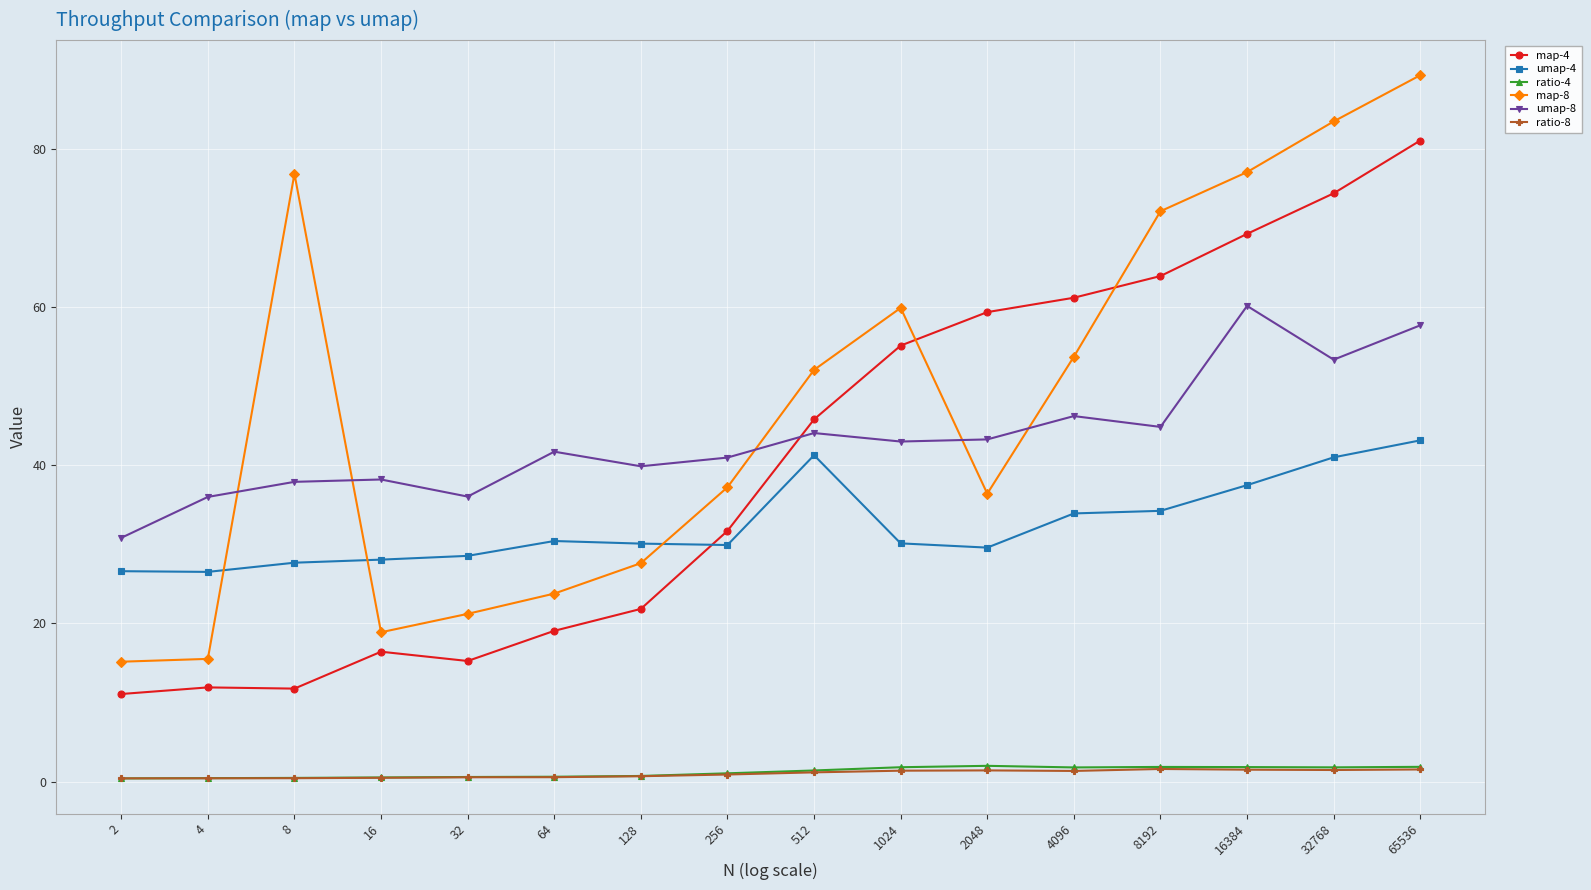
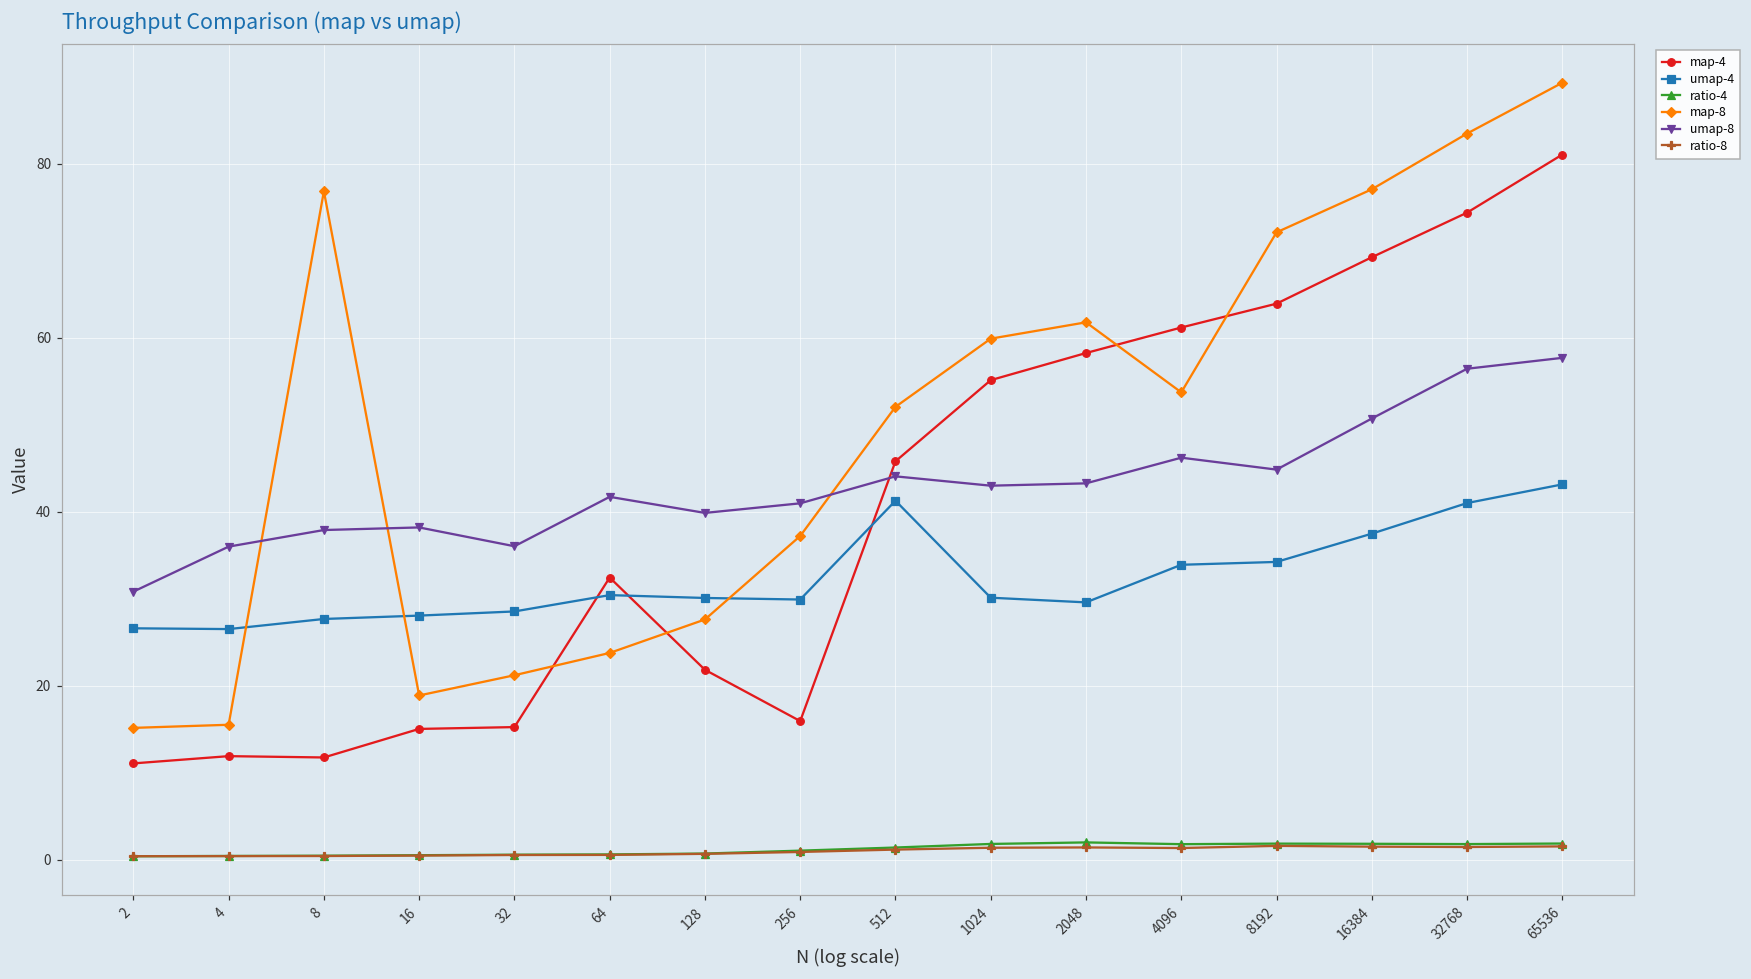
  {
    "map-4": {
      "2": 11,
      "4": 12,
      "8": 12,
-     "16": 16,
+     "16": 15,
      "32": 15,
-     "64": 19,
+     "64": 32,
      "128": 22,
-     "256": 32,
+     "256": 16,
      "512": 46,
      "1024": 55,
-     "2048": 59,
+     "2048": 58,
      "4096": 61,
      "8192": 64,
      "16384": 69,
      "32768": 74,
      "65536": 81
    },
    "umap-4": {
      "2": 27,
      "4": 27,
      "8": 28,
      "16": 28,
      "32": 29,
      "64": 30,
      "128": 30,
      "256": 30,
      "512": 41,
      "1024": 30,
      "2048": 30,
      "4096": 34,
      "8192": 34,
      "16384": 37,
      "32768": 41,
      "65536": 43
    },
    "ratio-4": {
      "1024": 2,
      "2048": 2,
      "4096": 2,
      "16384": 2,
      "32768": 2,
      "65536": 2
    },
    "map-8": {
      "2": 15,
      "4": 16,
      "8": 77,
      "16": 19,
      "32": 21,
      "64": 24,
      "128": 28,
      "256": 37,
      "512": 52,
      "1024": 60,
-     "2048": 36,
+     "2048": 62,
      "4096": 54,
      "8192": 72,
      "16384": 77,
      "32768": 83,
      "65536": 89
    },
    "umap-8": {
      "2": 31,
      "4": 36,
      "8": 38,
      "16": 38,
      "32": 36,
      "64": 42,
      "128": 40,
      "256": 41,
      "512": 44,
      "1024": 43,
      "2048": 43,
      "4096": 46,
      "8192": 45,
-     "16384": 60,
-     "32768": 53,
+     "16384": 51,
+     "32768": 56,
      "65536": 58
    },
    "ratio-8": {
      "1024": 1,
      "2048": 1,
      "4096": 1,
      "16384": 2,
      "32768": 1,
      "65536": 2
    }
  }
